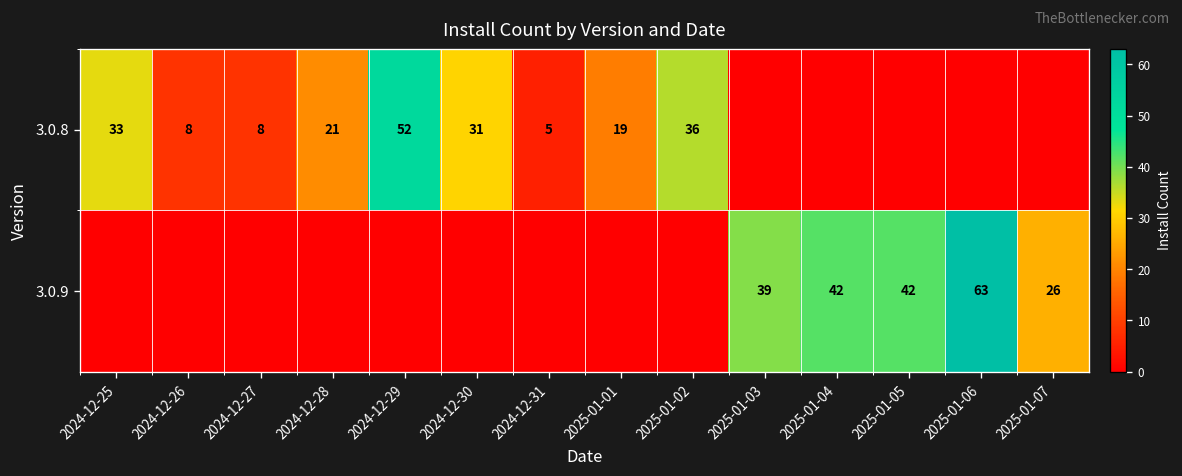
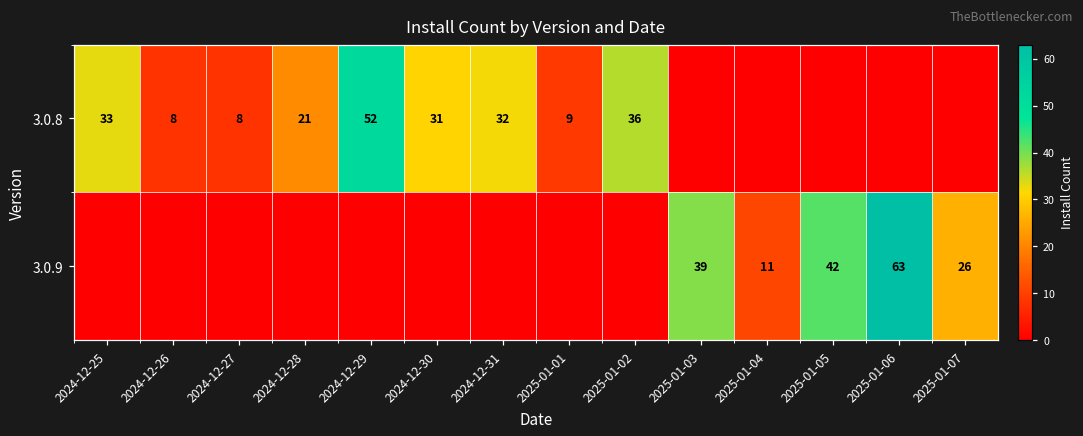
  {
    "3.0.8": {
      "2024-12-25": 33,
      "2024-12-26": 8,
      "2024-12-27": 8,
      "2024-12-28": 21,
      "2024-12-29": 52,
      "2024-12-30": 31,
-     "2024-12-31": 5,
-     "2025-01-01": 19,
+     "2024-12-31": 32,
+     "2025-01-01": 9,
      "2025-01-02": 36
    },
    "3.0.9": {
      "2025-01-03": 39,
-     "2025-01-04": 42,
+     "2025-01-04": 11,
      "2025-01-05": 42,
      "2025-01-06": 63,
      "2025-01-07": 26
    }
  }
